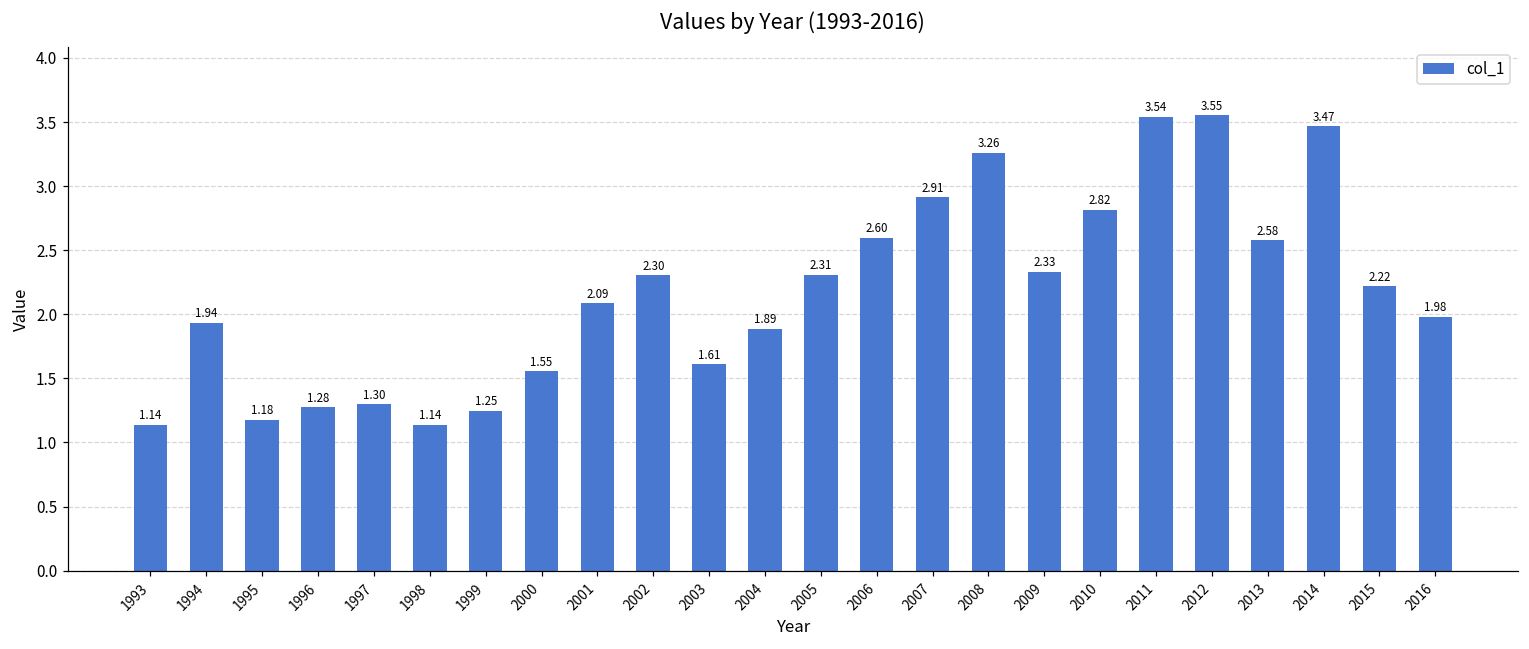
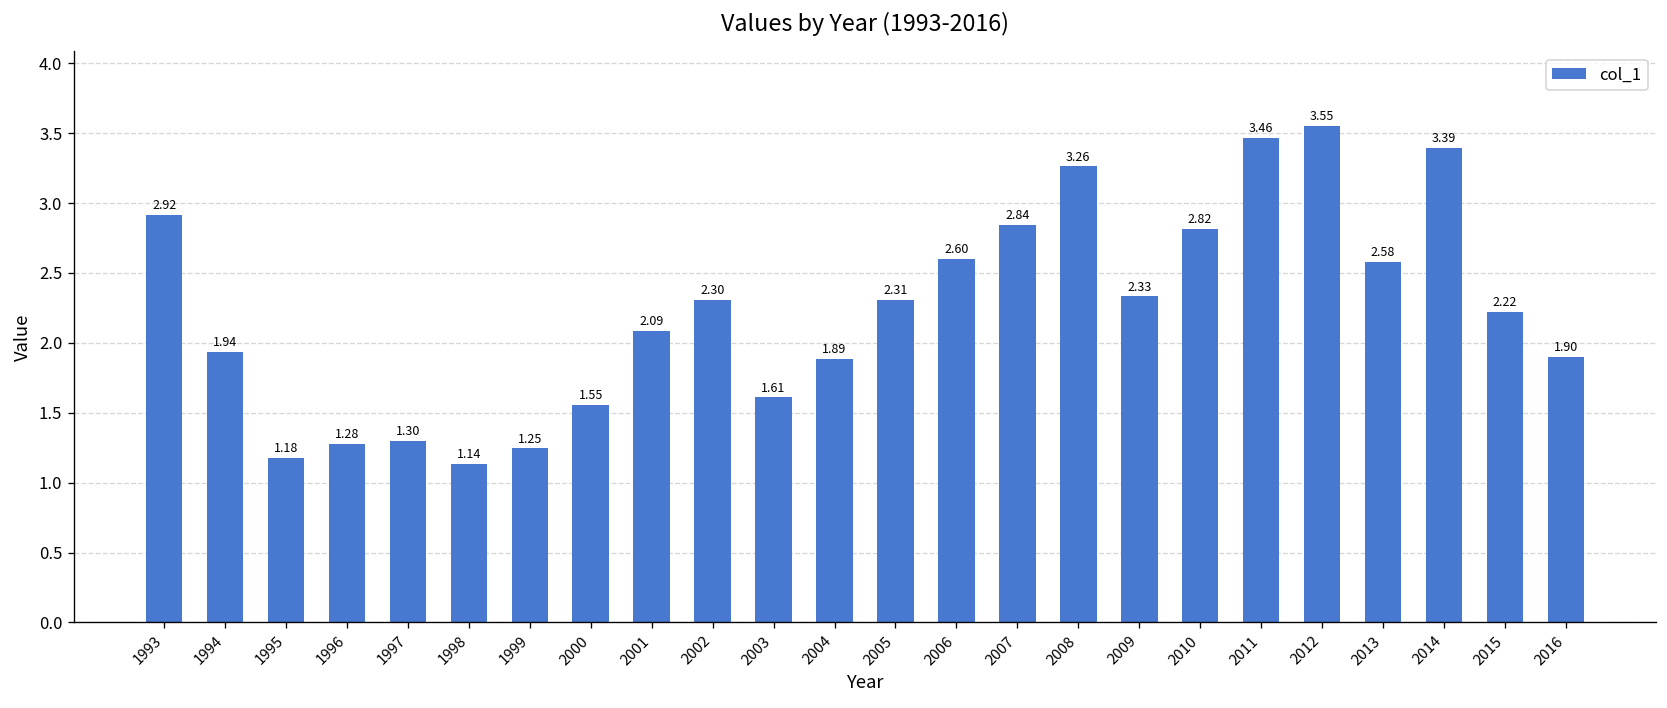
  {
-   "1993": 1.14,
+   "1993": 2.92,
    "1994": 1.94,
    "1995": 1.18,
    "1996": 1.28,
    "1997": 1.30,
    "1998": 1.14,
    "1999": 1.25,
    "2000": 1.55,
    "2001": 2.09,
    "2002": 2.30,
    "2003": 1.61,
    "2004": 1.89,
    "2005": 2.31,
    "2006": 2.60,
-   "2007": 2.91,
+   "2007": 2.84,
    "2008": 3.26,
    "2009": 2.33,
    "2010": 2.82,
-   "2011": 3.54,
+   "2011": 3.46,
    "2012": 3.55,
    "2013": 2.58,
-   "2014": 3.47,
+   "2014": 3.39,
    "2015": 2.22,
-   "2016": 1.98
+   "2016": 1.90
  }
